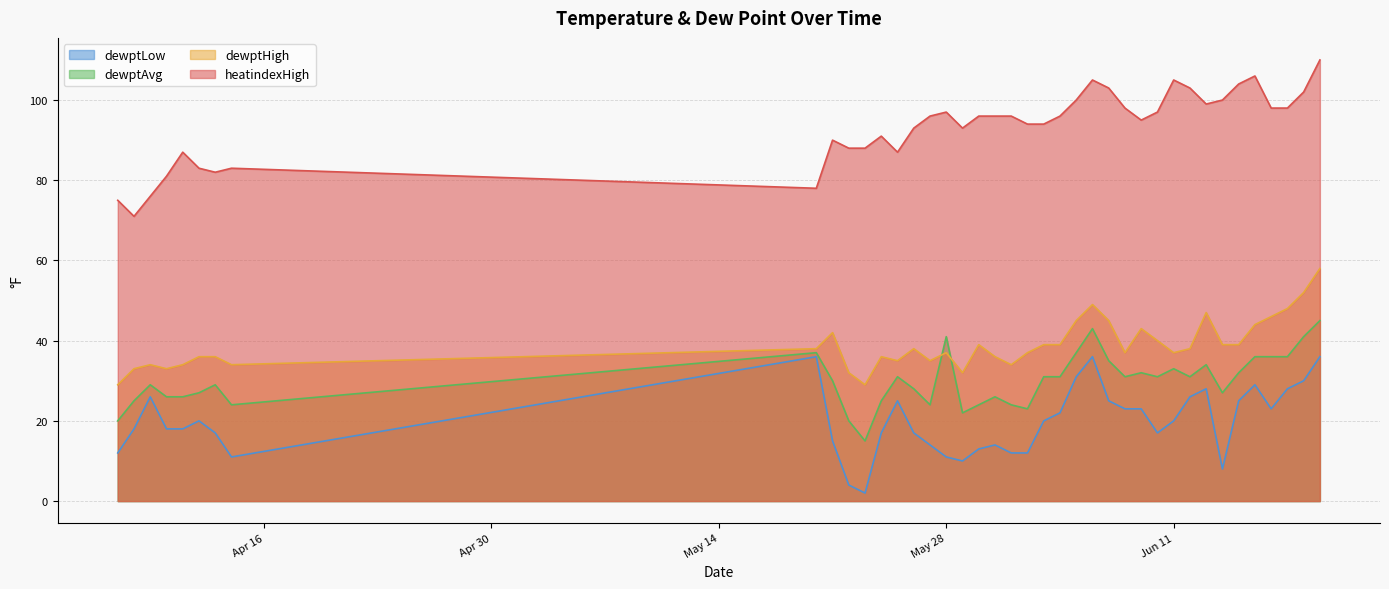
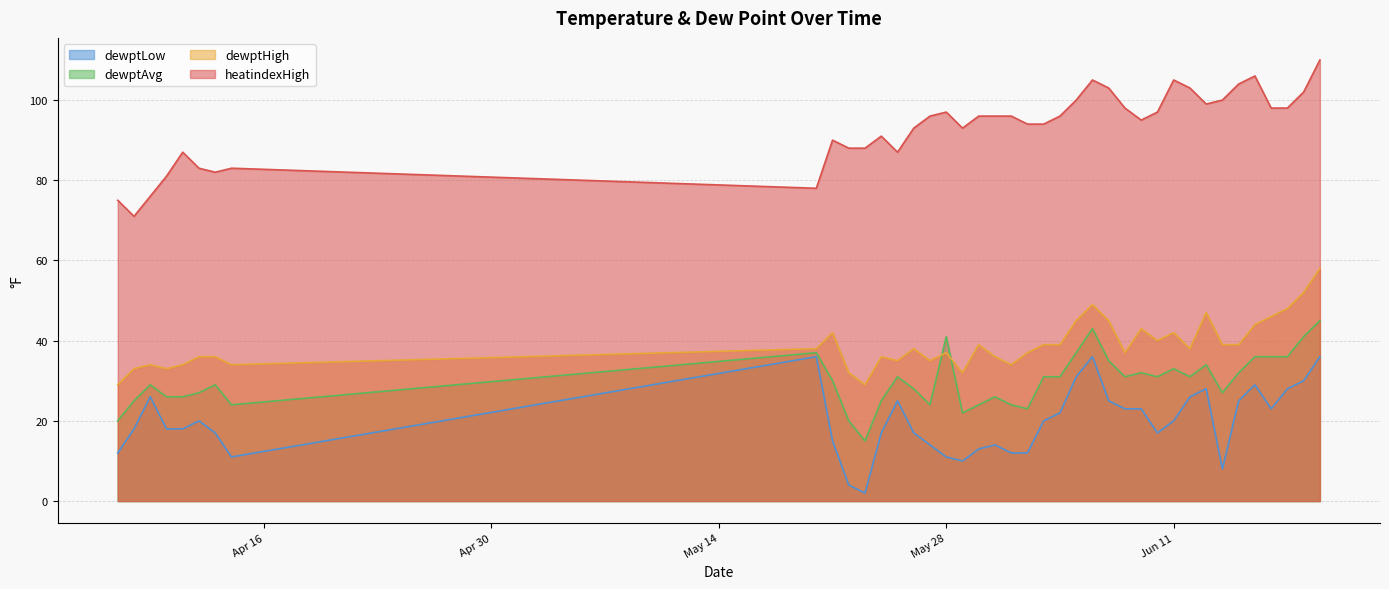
  {
    "dewptLow": {
      "May 28": 11,
      "Jun 11": 20
    },
    "dewptAvg": {
      "May 28": 41,
      "Jun 11": 33
    },
    "dewptHigh": {
      "May 28": 37,
-     "Jun 11": 37
+     "Jun 11": 42
    },
    "heatindexHigh": {
      "May 28": 97,
      "Jun 11": 105
    }
  }
